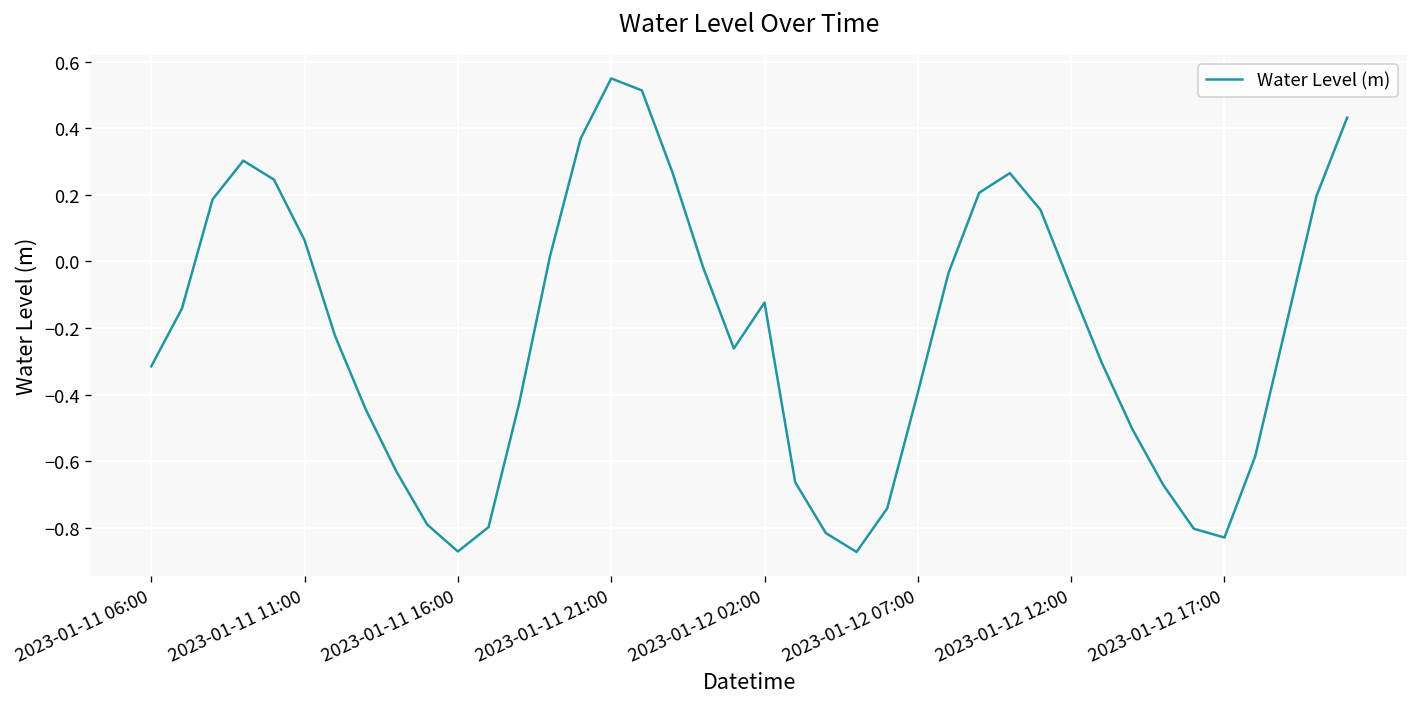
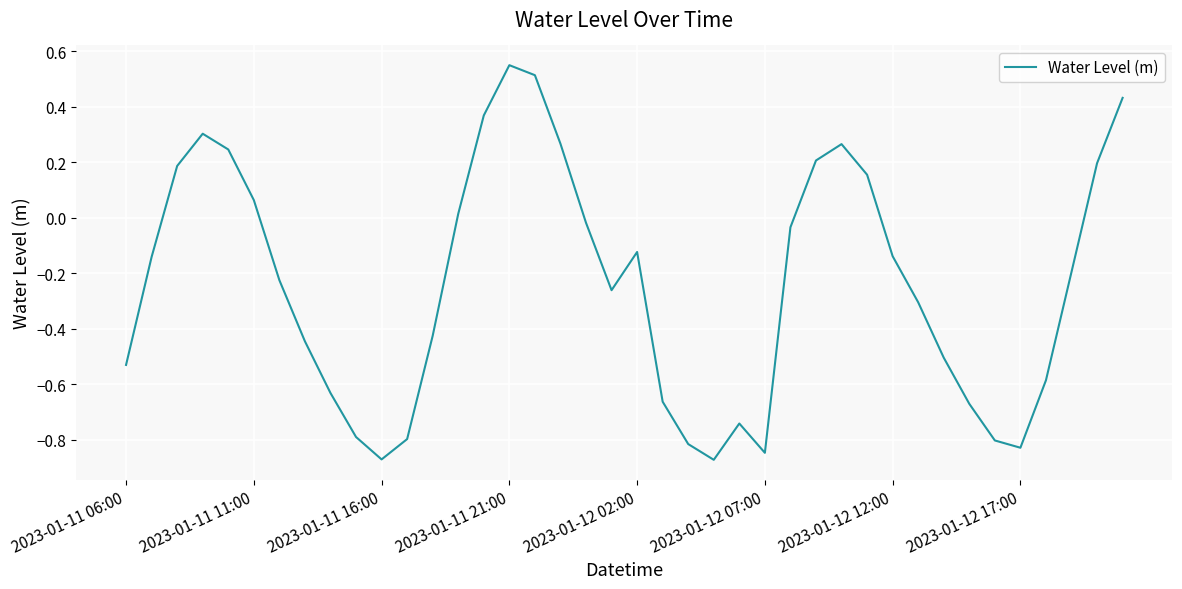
  {
-   "2023-01-11 06:00": -0.32,
+   "2023-01-11 06:00": -0.53,
    "2023-01-11 11:00": 0.06,
    "2023-01-11 16:00": -0.87,
    "2023-01-11 21:00": 0.55,
    "2023-01-12 02:00": -0.12,
-   "2023-01-12 07:00": -0.39,
-   "2023-01-12 12:00": -0.08,
+   "2023-01-12 07:00": -0.85,
+   "2023-01-12 12:00": -0.14,
    "2023-01-12 17:00": -0.83
  }
